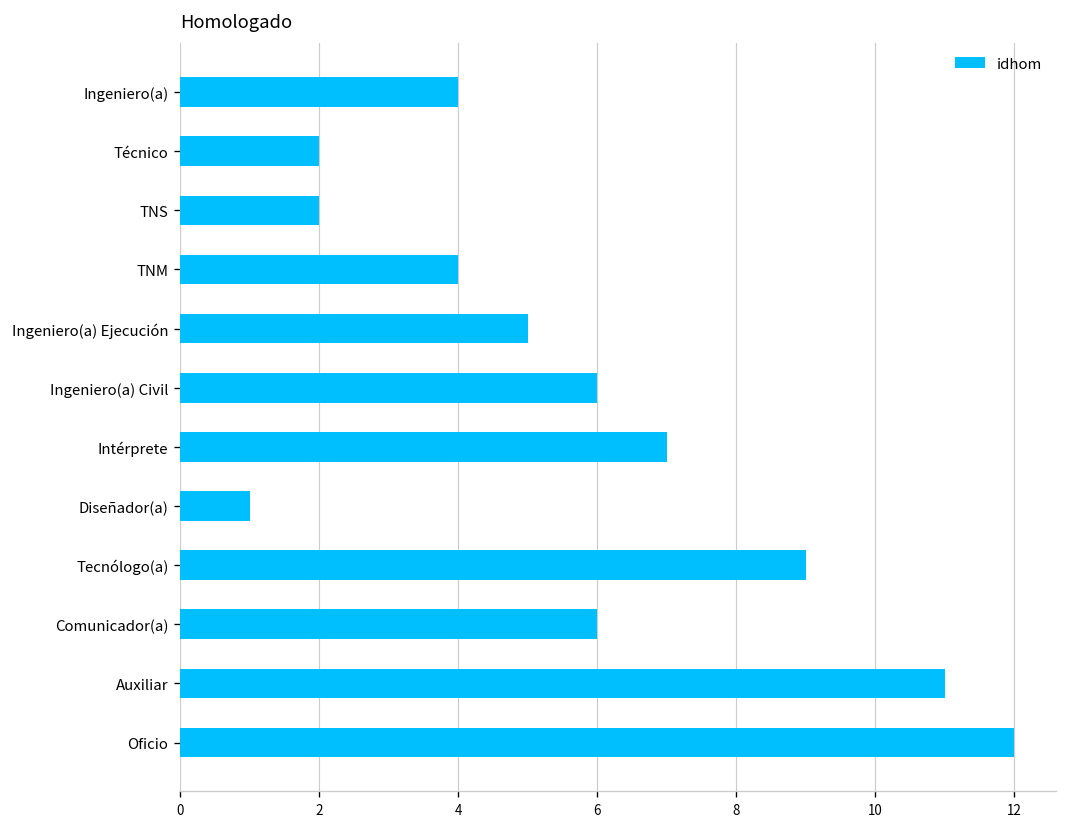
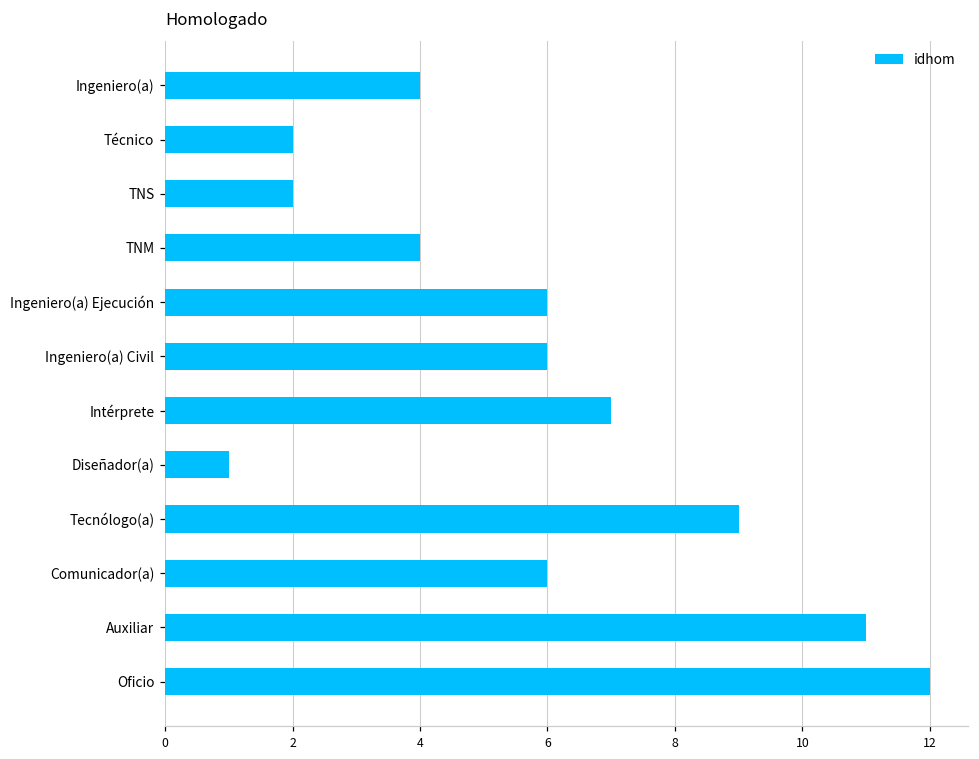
  {
    "Ingeniero(a)": 4,
    "Técnico": 2,
    "TNS": 2,
    "TNM": 4,
-   "Ingeniero(a) Ejecución": 5,
+   "Ingeniero(a) Ejecución": 6,
    "Ingeniero(a) Civil": 6,
    "Intérprete": 7,
    "Diseñador(a)": 1,
    "Tecnólogo(a)": 9,
    "Comunicador(a)": 6,
    "Auxiliar": 11,
    "Oficio": 12
  }
